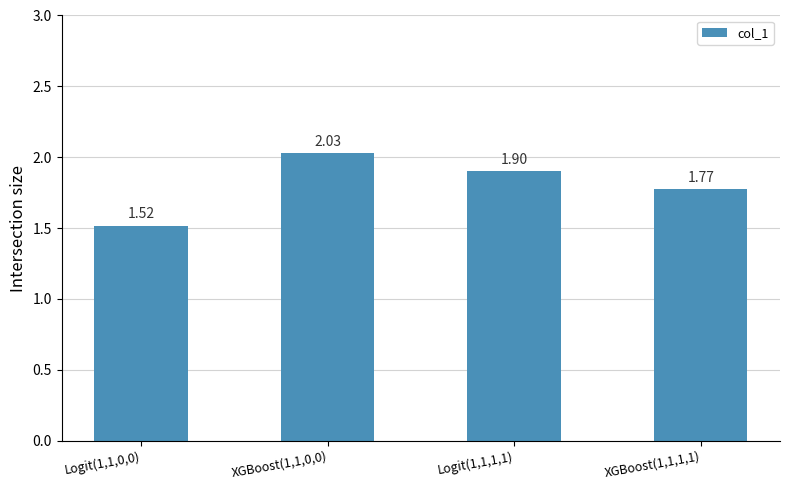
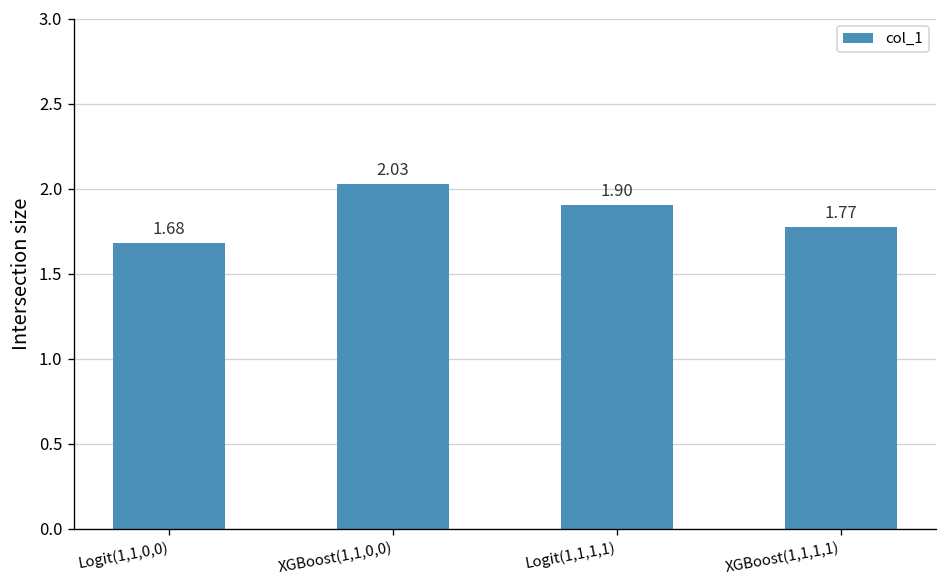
  {
-   "Logit(1,1,0,0)": 1.52,
+   "Logit(1,1,0,0)": 1.68,
    "XGBoost(1,1,0,0)": 2.03,
    "Logit(1,1,1,1)": 1.90,
    "XGBoost(1,1,1,1)": 1.77
  }
